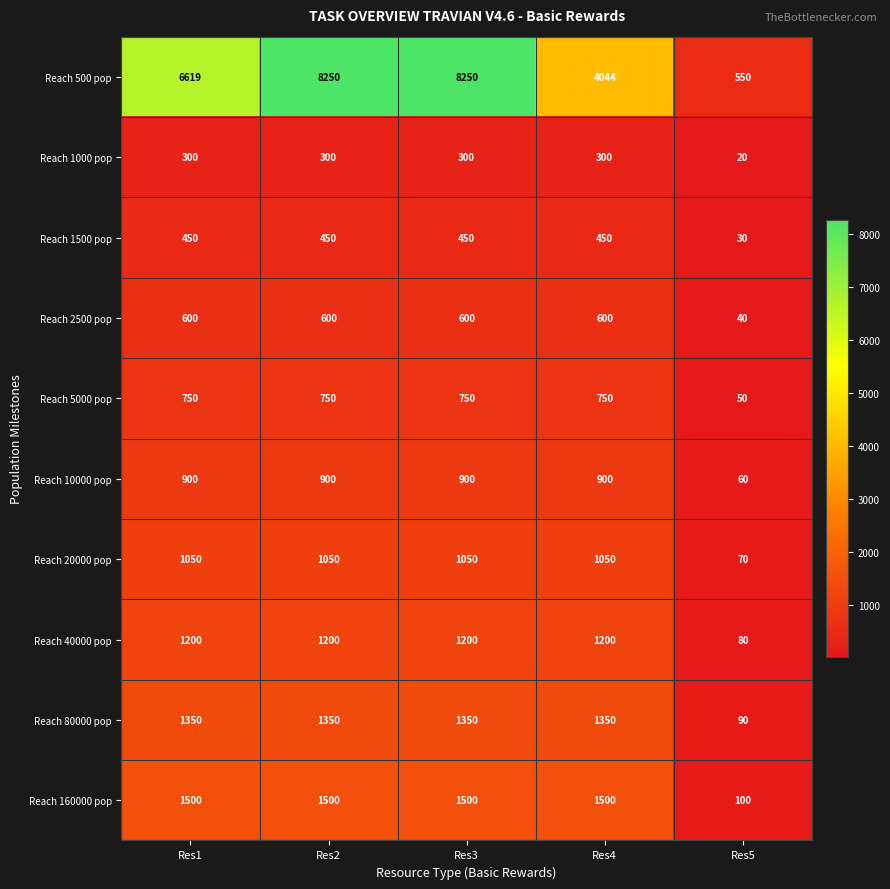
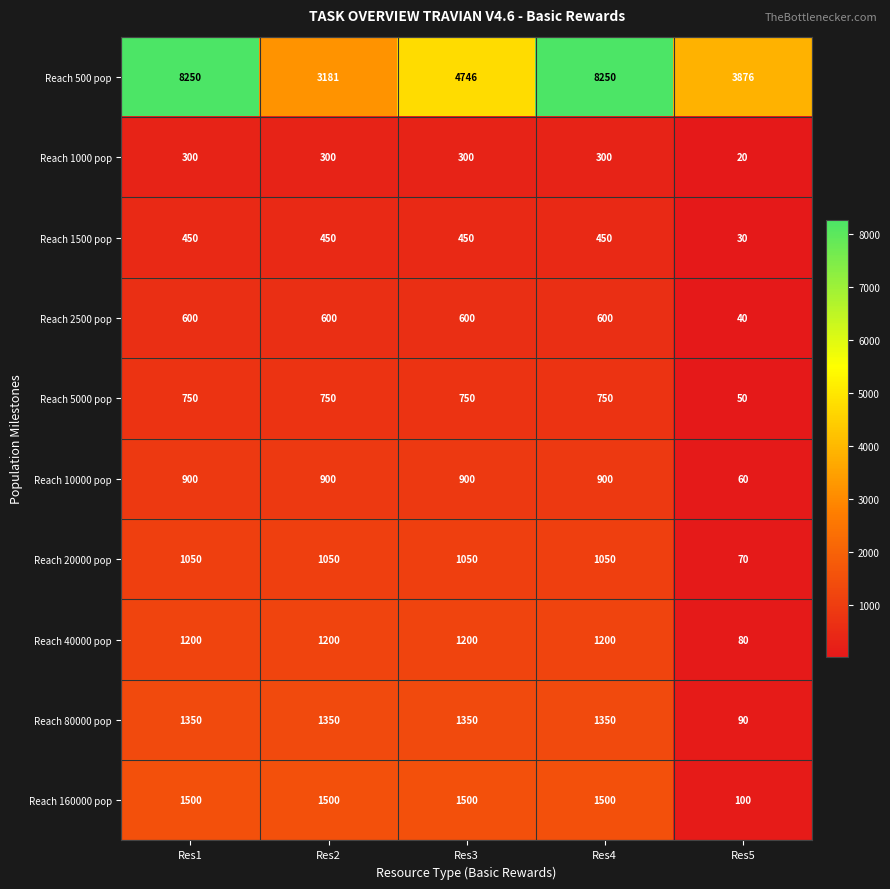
  {
    "Reach 500 pop": {
-     "Res1": 6619,
-     "Res2": 8250,
-     "Res3": 8250,
-     "Res4": 4044,
-     "Res5": 550
+     "Res1": 8250,
+     "Res2": 3181,
+     "Res3": 4746,
+     "Res4": 8250,
+     "Res5": 3876
    },
    "Reach 1000 pop": {
      "Res1": 300,
      "Res2": 300,
      "Res3": 300,
      "Res4": 300,
      "Res5": 20
    },
    "Reach 1500 pop": {
      "Res1": 450,
      "Res2": 450,
      "Res3": 450,
      "Res4": 450,
      "Res5": 30
    },
    "Reach 2500 pop": {
      "Res1": 600,
      "Res2": 600,
      "Res3": 600,
      "Res4": 600,
      "Res5": 40
    },
    "Reach 5000 pop": {
      "Res1": 750,
      "Res2": 750,
      "Res3": 750,
      "Res4": 750,
      "Res5": 50
    },
    "Reach 10000 pop": {
      "Res1": 900,
      "Res2": 900,
      "Res3": 900,
      "Res4": 900,
      "Res5": 60
    },
    "Reach 20000 pop": {
      "Res1": 1050,
      "Res2": 1050,
      "Res3": 1050,
      "Res4": 1050,
      "Res5": 70
    },
    "Reach 40000 pop": {
      "Res1": 1200,
      "Res2": 1200,
      "Res3": 1200,
      "Res4": 1200,
      "Res5": 80
    },
    "Reach 80000 pop": {
      "Res1": 1350,
      "Res2": 1350,
      "Res3": 1350,
      "Res4": 1350,
      "Res5": 90
    },
    "Reach 160000 pop": {
      "Res1": 1500,
      "Res2": 1500,
      "Res3": 1500,
      "Res4": 1500,
      "Res5": 100
    }
  }
